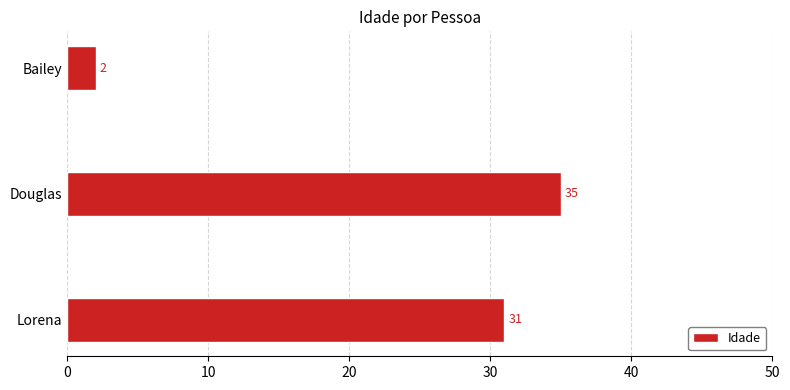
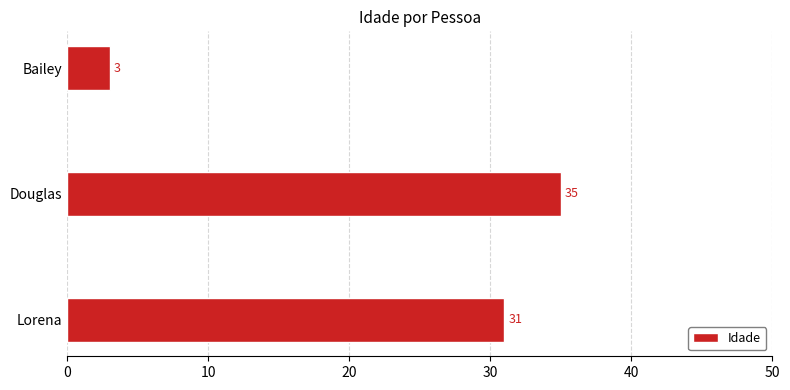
  {
-   "Bailey": 2,
+   "Bailey": 3,
    "Douglas": 35,
    "Lorena": 31
  }
